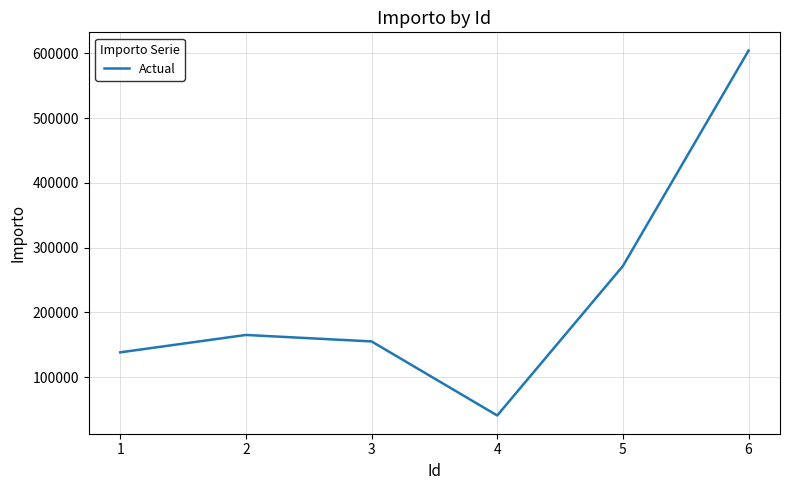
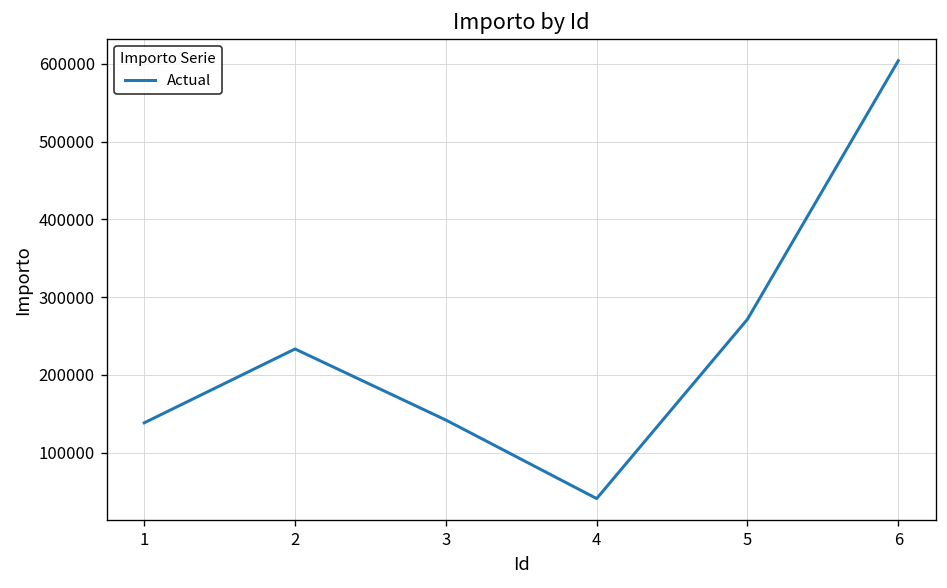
  {
    "1": 140000,
-   "2": 170000,
-   "3": 160000,
+   "2": 230000,
+   "3": 140000,
    "4": 40000,
    "5": 270000,
    "6": 600000
  }
